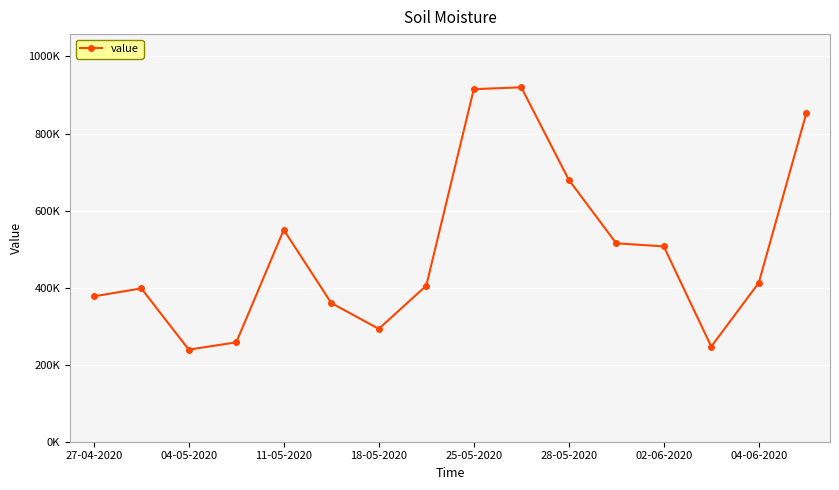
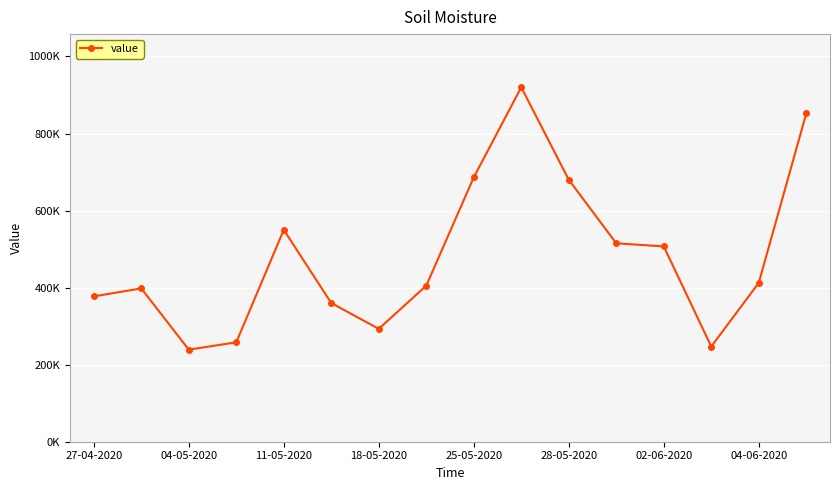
  {
    "27-04-2020": 380000,
    "04-05-2020": 240000,
    "11-05-2020": 550000,
    "18-05-2020": 290000,
-   "25-05-2020": 920000,
+   "25-05-2020": 690000,
    "28-05-2020": 680000,
    "02-06-2020": 510000,
    "04-06-2020": 410000
  }
